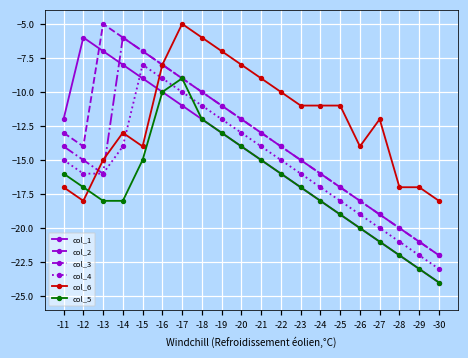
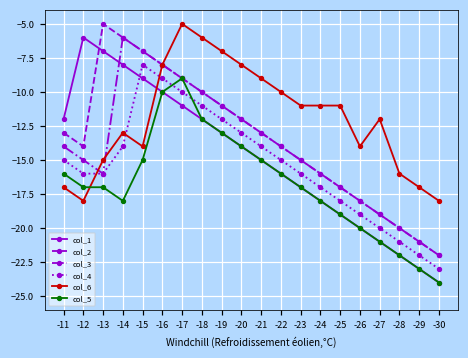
  {
    "col_6": {
      "-11": -17,
      "-12": -18,
      "-13": -15,
      "-14": -13,
      "-15": -14,
      "-17": -5,
      "-18": -6,
      "-19": -7,
      "-20": -8,
      "-21": -9,
      "-22": -10,
      "-23": -11,
      "-24": -11,
      "-25": -11,
      "-26": -14,
      "-27": -12,
-     "-28": -17,
+     "-28": -16,
      "-29": -17,
      "-30": -18
    },
    "col_5": {
      "-11": -16,
      "-12": -17,
-     "-13": -18,
+     "-13": -17,
      "-14": -18,
      "-15": -15
    }
  }
